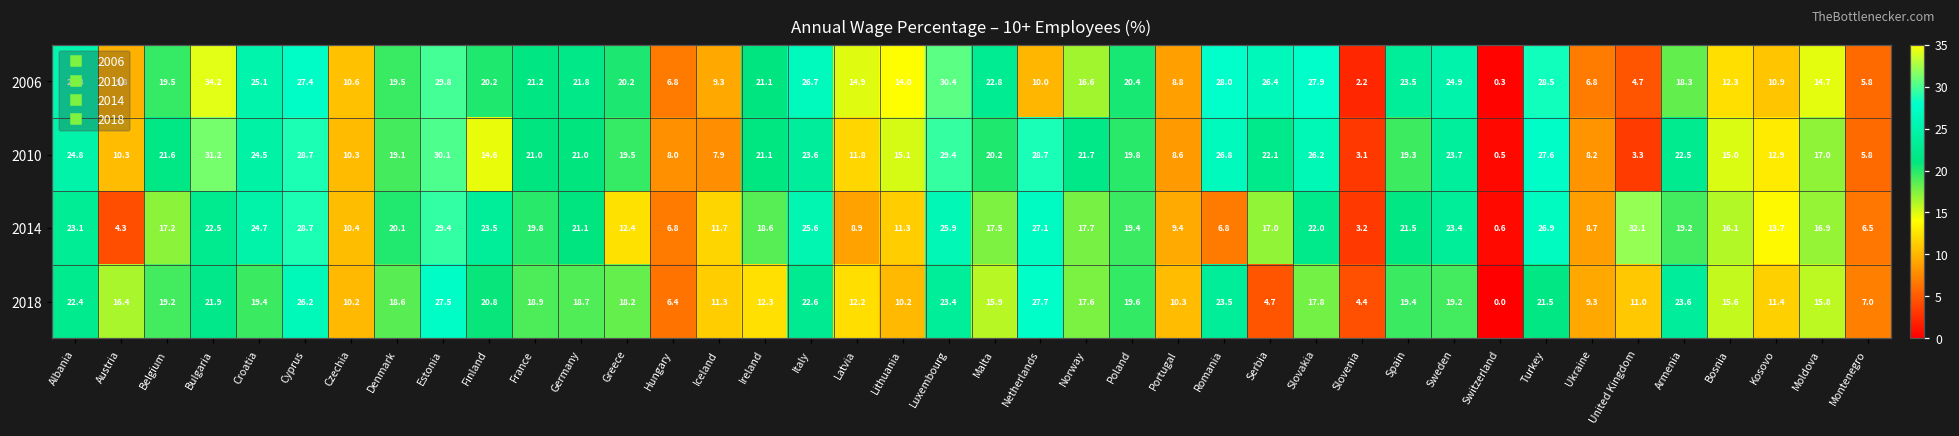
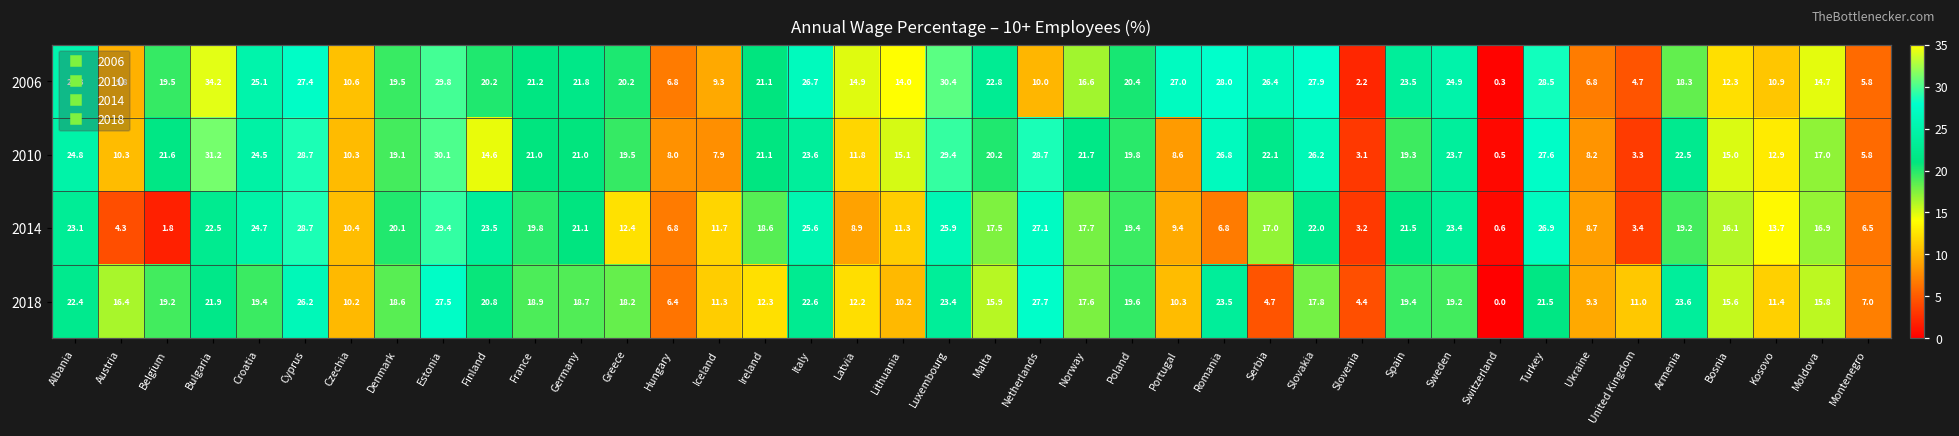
  {
    "2006": {
      "Belgium": 19.5,
      "Bulgaria": 34.2,
      "Croatia": 25.1,
      "Cyprus": 27.4,
      "Czechia": 10.6,
      "Denmark": 19.5,
      "Estonia": 29.8,
      "Finland": 20.2,
      "France": 21.2,
      "Germany": 21.8,
      "Greece": 20.2,
      "Hungary": 6.8,
      "Iceland": 9.3,
      "Ireland": 21.1,
      "Italy": 26.7,
      "Latvia": 14.9,
      "Lithuania": 14.0,
      "Luxembourg": 30.4,
      "Malta": 22.8,
      "Netherlands": 10.0,
      "Norway": 16.6,
      "Poland": 20.4,
-     "Portugal": 8.8,
+     "Portugal": 27.0,
      "Romania": 28.0,
      "Serbia": 26.4,
      "Slovakia": 27.9,
      "Slovenia": 2.2,
      "Spain": 23.5,
      "Sweden": 24.9,
      "Switzerland": 0.3,
      "Turkey": 28.5,
      "Ukraine": 6.8,
      "United Kingdom": 4.7,
      "Armenia": 18.3,
      "Bosnia": 12.3,
      "Kosovo": 10.9,
      "Moldova": 14.7,
      "Montenegro": 5.8
    },
    "2010": {
      "Albania": 24.8,
      "Austria": 10.3,
      "Belgium": 21.6,
      "Bulgaria": 31.2,
      "Croatia": 24.5,
      "Cyprus": 28.7,
      "Czechia": 10.3,
      "Denmark": 19.1,
      "Estonia": 30.1,
      "Finland": 14.6,
      "France": 21.0,
      "Germany": 21.0,
      "Greece": 19.5,
      "Hungary": 8.0,
      "Iceland": 7.9,
      "Ireland": 21.1,
      "Italy": 23.6,
      "Latvia": 11.8,
      "Lithuania": 15.1,
      "Luxembourg": 29.4,
      "Malta": 20.2,
      "Netherlands": 28.7,
      "Norway": 21.7,
      "Poland": 19.8,
      "Portugal": 8.6,
      "Romania": 26.8,
      "Serbia": 22.1,
      "Slovakia": 26.2,
      "Slovenia": 3.1,
      "Spain": 19.3,
      "Sweden": 23.7,
      "Switzerland": 0.5,
      "Turkey": 27.6,
      "Ukraine": 8.2,
      "United Kingdom": 3.3,
      "Armenia": 22.5,
      "Bosnia": 15.0,
      "Kosovo": 12.9,
      "Moldova": 17.0,
      "Montenegro": 5.8
    },
    "2014": {
      "Albania": 23.1,
      "Austria": 4.3,
-     "Belgium": 17.2,
+     "Belgium": 1.8,
      "Bulgaria": 22.5,
      "Croatia": 24.7,
      "Cyprus": 28.7,
      "Czechia": 10.4,
      "Denmark": 20.1,
      "Estonia": 29.4,
      "Finland": 23.5,
      "France": 19.8,
      "Germany": 21.1,
      "Greece": 12.4,
      "Hungary": 6.8,
      "Iceland": 11.7,
      "Ireland": 18.6,
      "Italy": 25.6,
      "Latvia": 8.9,
      "Lithuania": 11.3,
      "Luxembourg": 25.9,
      "Malta": 17.5,
      "Netherlands": 27.1,
      "Norway": 17.7,
      "Poland": 19.4,
      "Portugal": 9.4,
      "Romania": 6.8,
      "Serbia": 17.0,
      "Slovakia": 22.0,
      "Slovenia": 3.2,
      "Spain": 21.5,
      "Sweden": 23.4,
      "Switzerland": 0.6,
      "Turkey": 26.9,
      "Ukraine": 8.7,
-     "United Kingdom": 32.1,
+     "United Kingdom": 3.4,
      "Armenia": 19.2,
      "Bosnia": 16.1,
      "Kosovo": 13.7,
      "Moldova": 16.9,
      "Montenegro": 6.5
    },
    "2018": {
      "Albania": 22.4,
      "Austria": 16.4,
      "Belgium": 19.2,
      "Bulgaria": 21.9,
      "Croatia": 19.4,
      "Cyprus": 26.2,
      "Czechia": 10.2,
      "Denmark": 18.6,
      "Estonia": 27.5,
      "Finland": 20.8,
      "France": 18.9,
      "Germany": 18.7,
      "Greece": 18.2,
      "Hungary": 6.4,
      "Iceland": 11.3,
      "Ireland": 12.3,
      "Italy": 22.6,
      "Latvia": 12.2,
      "Lithuania": 10.2,
      "Luxembourg": 23.4,
      "Malta": 15.9,
      "Netherlands": 27.7,
      "Norway": 17.6,
      "Poland": 19.6,
      "Portugal": 10.3,
      "Romania": 23.5,
      "Serbia": 4.7,
      "Slovakia": 17.8,
      "Slovenia": 4.4,
      "Spain": 19.4,
      "Sweden": 19.2,
      "Switzerland": 0.0,
      "Turkey": 21.5,
      "Ukraine": 9.3,
      "United Kingdom": 11.0,
      "Armenia": 23.6,
      "Bosnia": 15.6,
      "Kosovo": 11.4,
      "Moldova": 15.8,
      "Montenegro": 7.0
    }
  }
